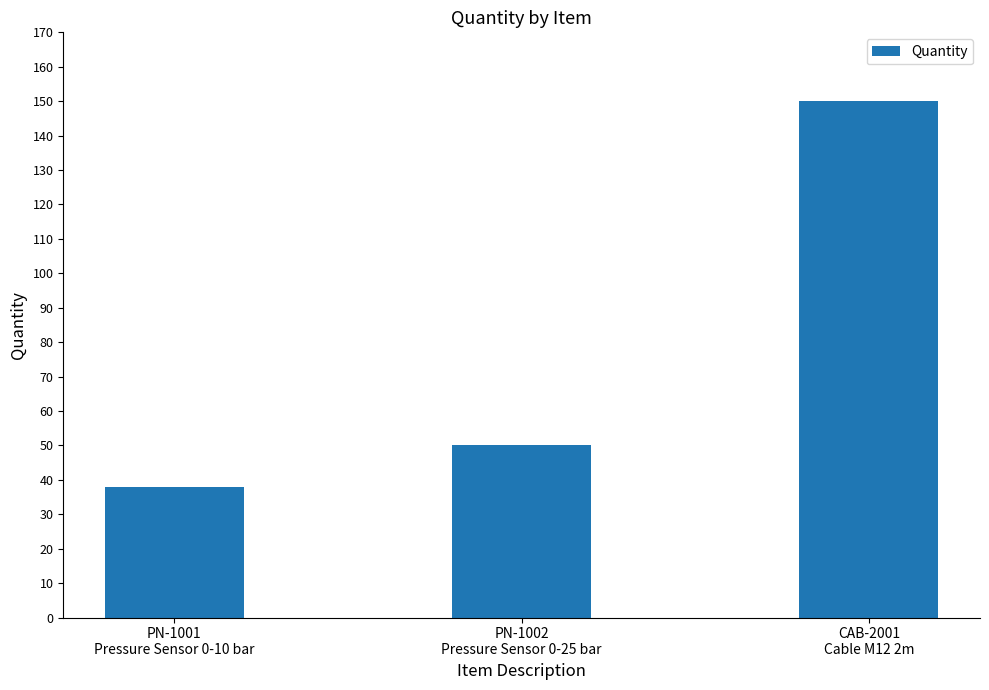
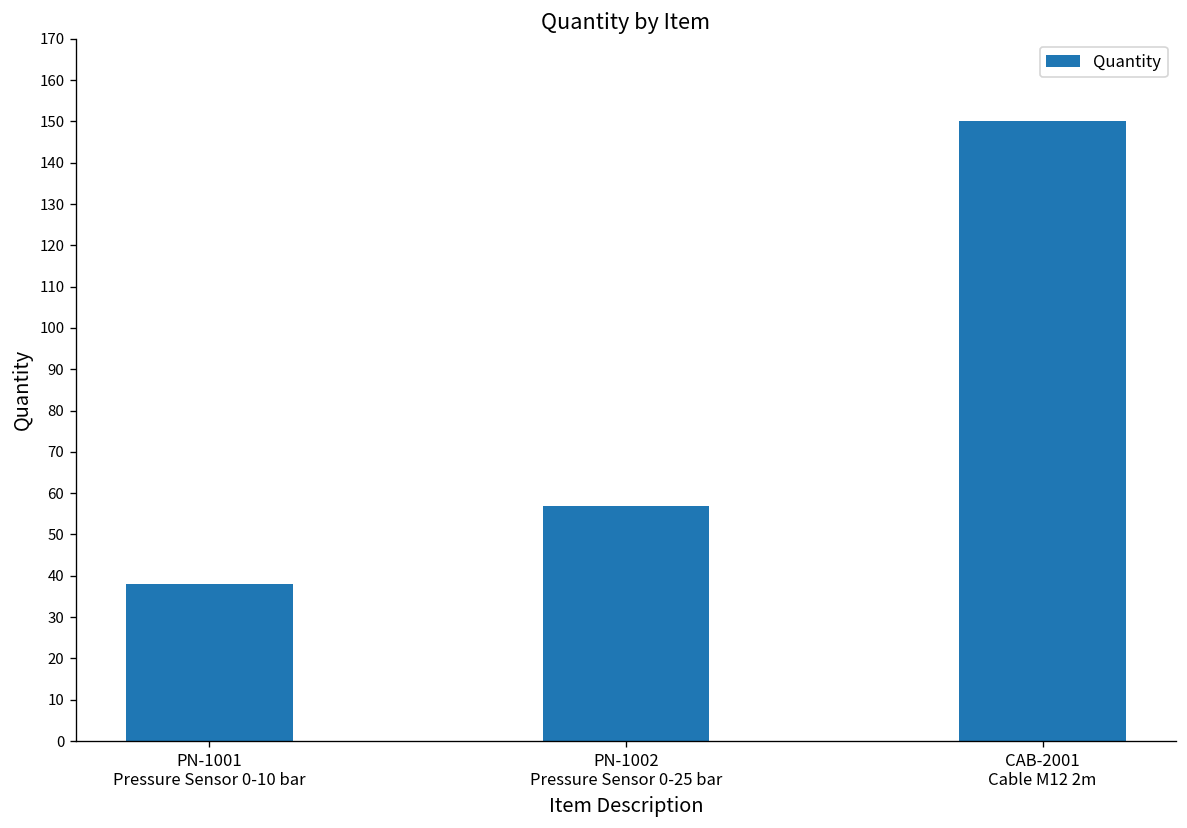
  {
    "PN-1001 Pressure Sensor 0-10 bar": 38,
-   "PN-1002 Pressure Sensor 0-25 bar": 50,
+   "PN-1002 Pressure Sensor 0-25 bar": 57,
    "CAB-2001 Cable M12 2m": 150
  }
